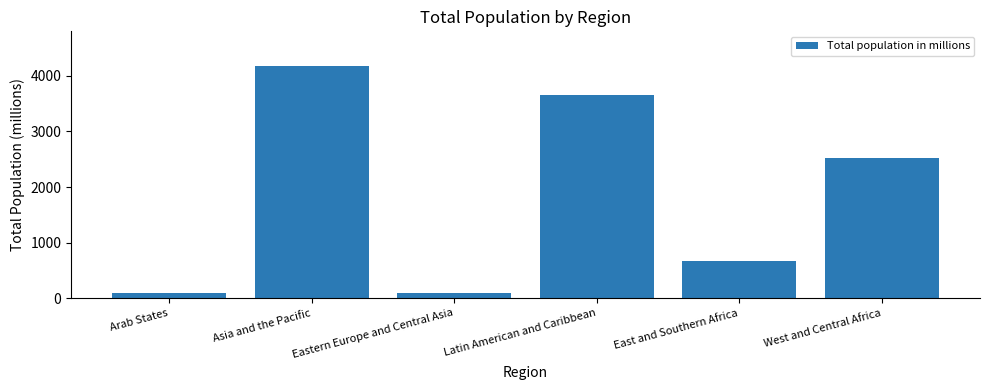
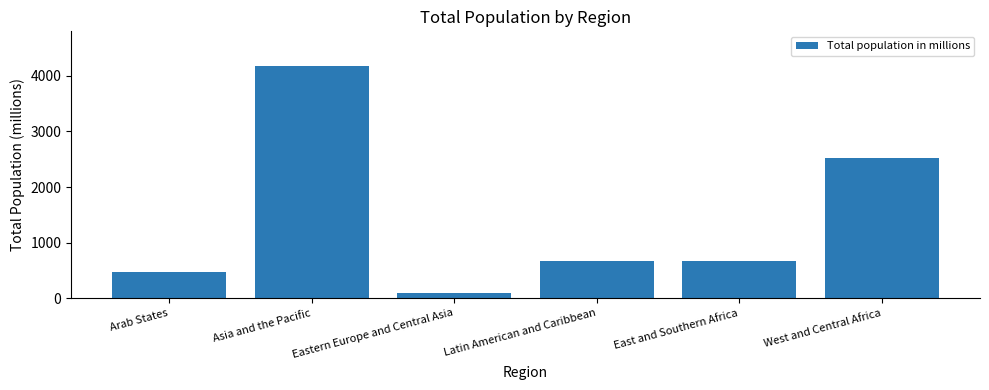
  {
-   "Arab States": 100,
+   "Arab States": 500,
    "Asia and the Pacific": 4200,
    "Eastern Europe and Central Asia": 100,
-   "Latin American and Caribbean": 3700,
+   "Latin American and Caribbean": 700,
    "East and Southern Africa": 700,
    "West and Central Africa": 2500
  }
